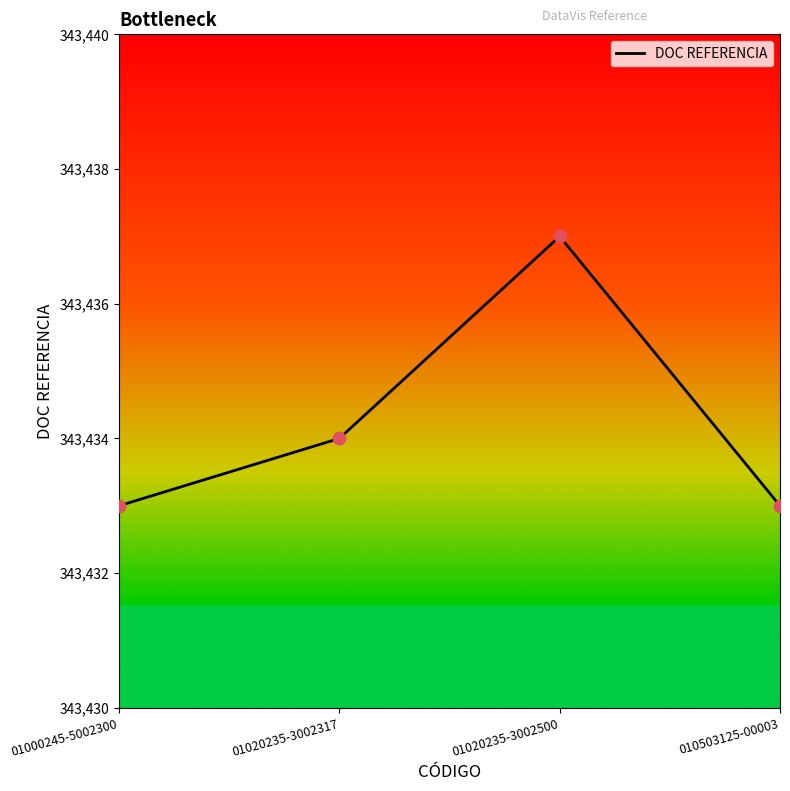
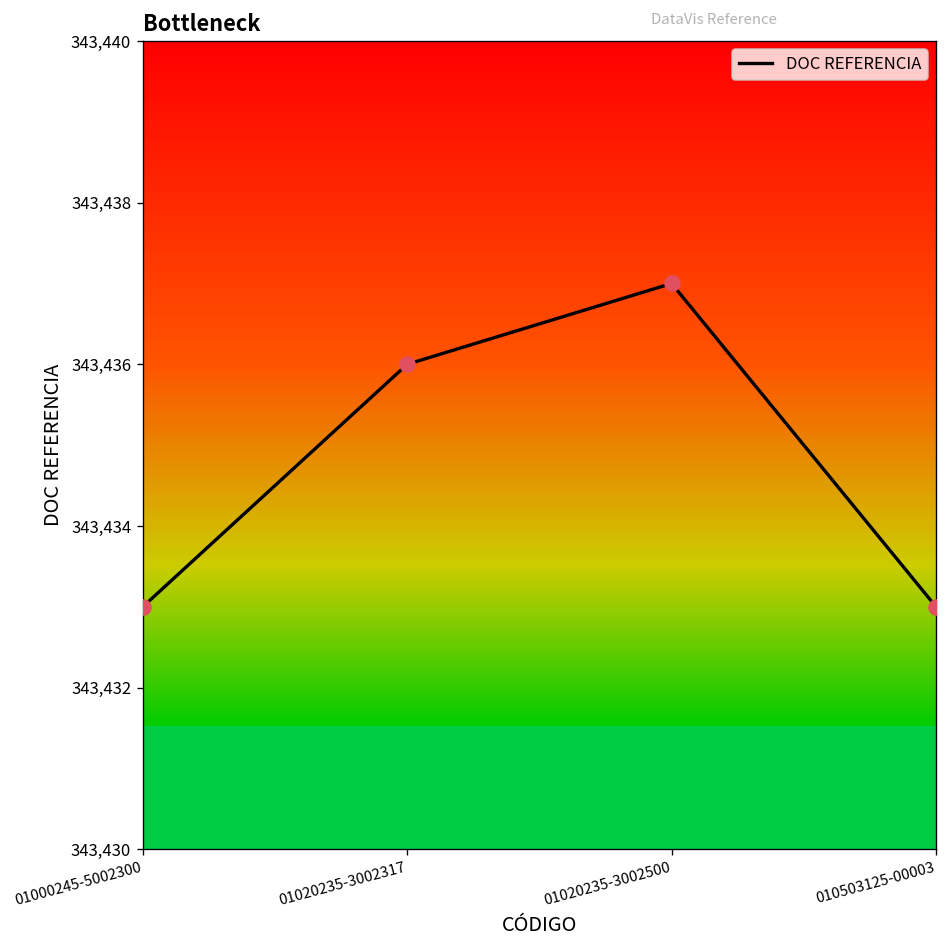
  {
    "01000245-5002300": "343,433",
-   "01020235-3002317": "343,434",
+   "01020235-3002317": "343,436",
    "01020235-3002500": "343,437",
    "010503125-00003": "343,433"
  }
